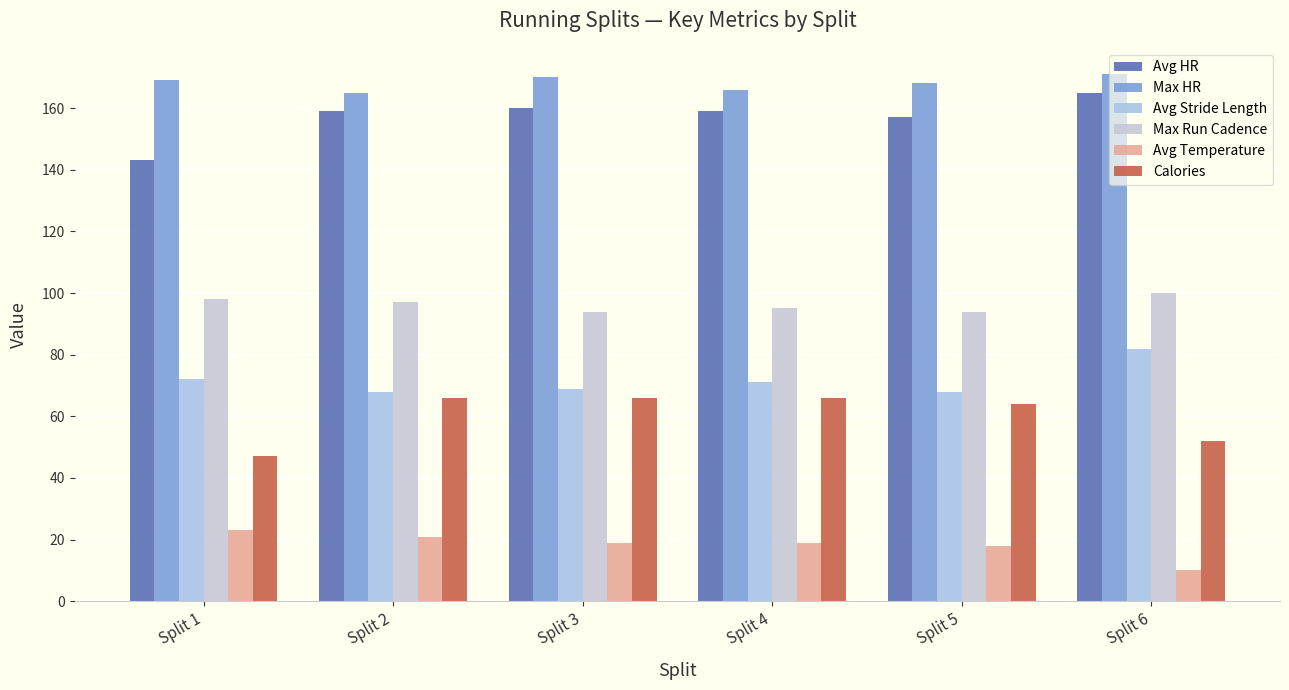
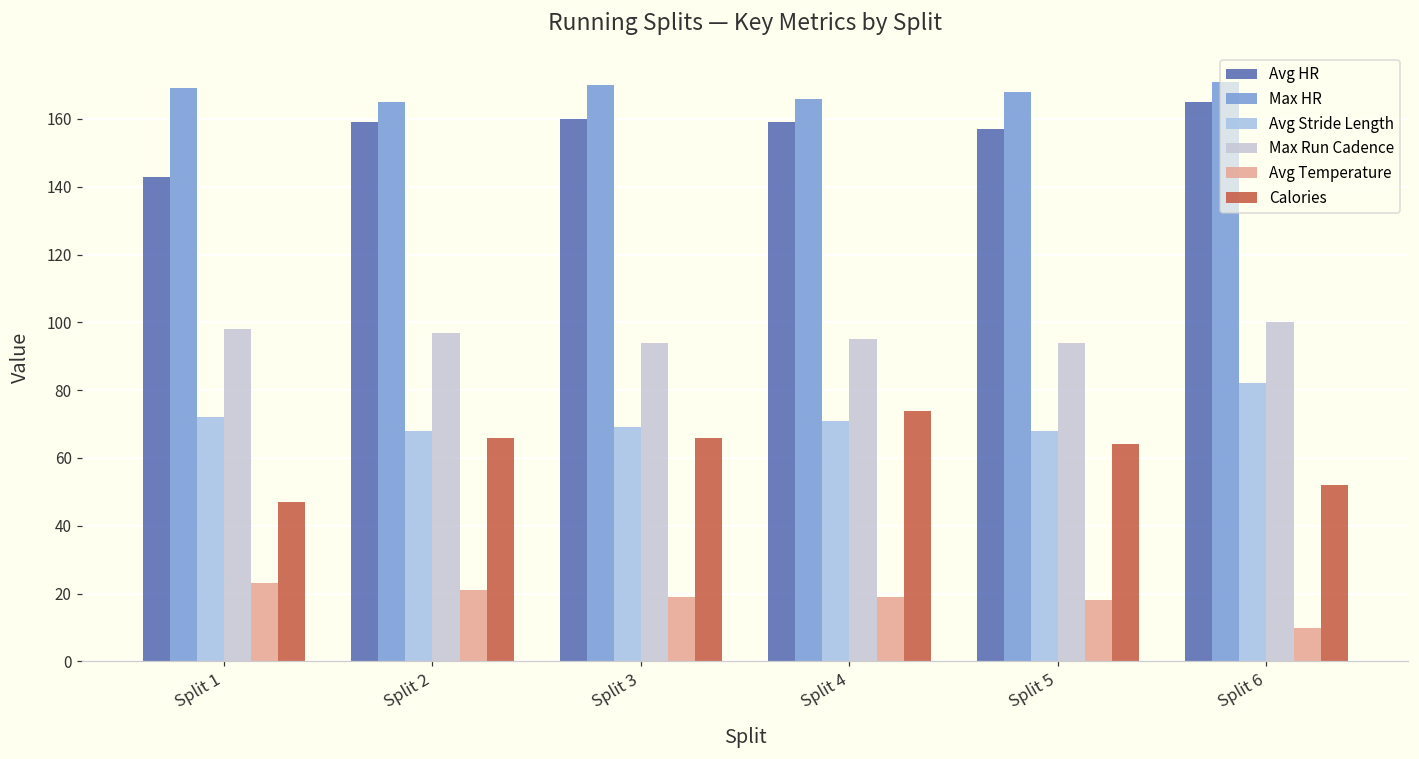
  {
    "Avg HR": {
      "Split 1": 143,
      "Split 2": 159,
      "Split 3": 160,
      "Split 4": 159,
      "Split 5": 157,
      "Split 6": 165
    },
    "Max HR": {
      "Split 1": 169,
      "Split 2": 165,
      "Split 3": 170,
      "Split 4": 166,
      "Split 5": 168
    },
    "Avg Temperature": {
      "Split 1": 23,
      "Split 2": 21,
      "Split 3": 19,
      "Split 4": 19,
      "Split 5": 18,
      "Split 6": 10
    },
    "Calories": {
      "Split 1": 47,
      "Split 2": 66,
      "Split 3": 66,
-     "Split 4": 66,
+     "Split 4": 74,
      "Split 5": 64,
      "Split 6": 52
    }
  }
